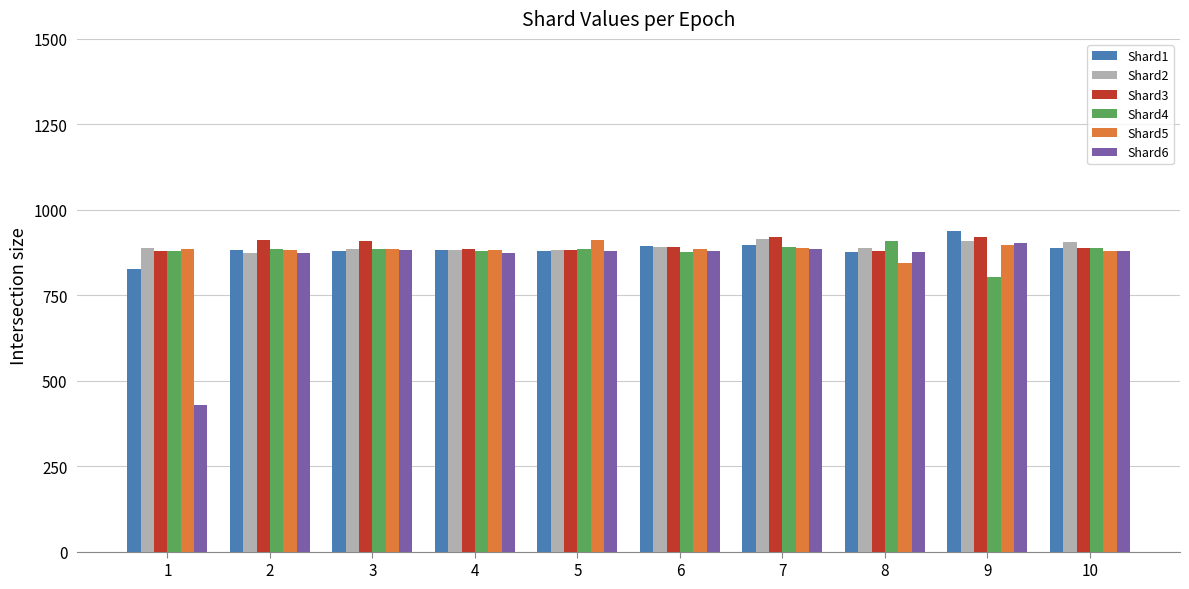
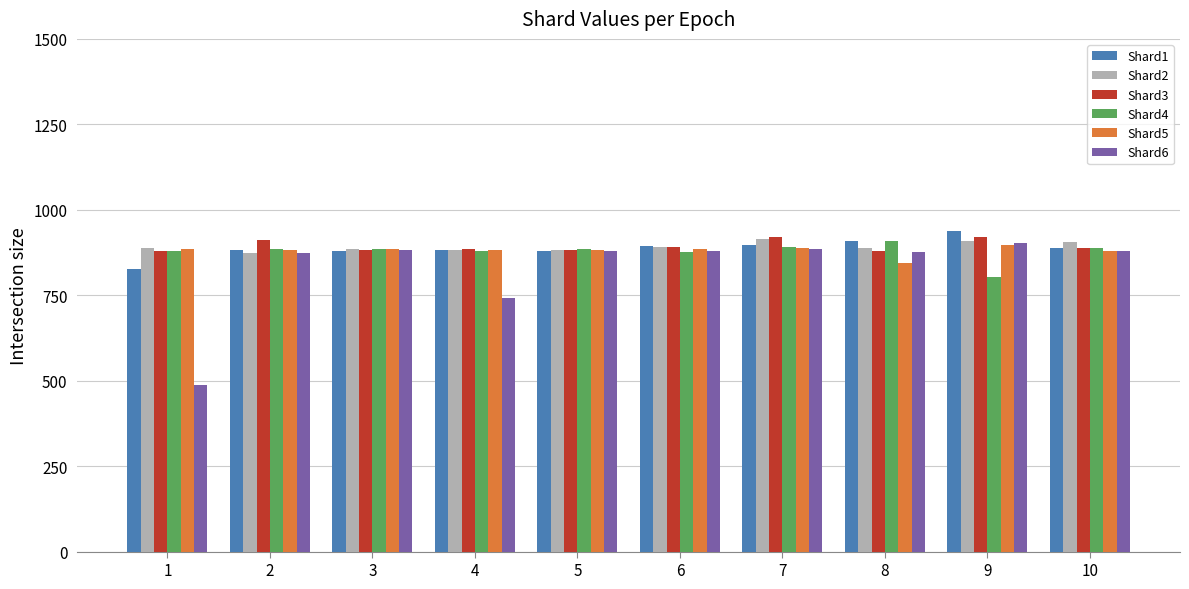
  {
    "Shard1": {
      "1": 830,
      "2": 880,
      "3": 880,
      "4": 880,
      "5": 880,
      "6": 890,
      "7": 900,
-     "8": 880,
+     "8": 910,
      "9": 940,
      "10": 890
    },
    "Shard2": {
      "1": 890,
      "2": 870,
      "3": 880,
      "4": 880,
      "5": 880,
      "6": 890,
      "7": 910,
      "8": 890,
      "9": 910,
      "10": 910
    },
    "Shard3": {
      "1": 880,
      "2": 910,
-     "3": 910,
+     "3": 880,
      "4": 880,
      "5": 880,
      "6": 890,
      "7": 920,
      "8": 880,
      "9": 920,
      "10": 890
    },
    "Shard4": {
      "1": 880,
      "2": 880,
      "3": 880,
      "4": 880,
      "5": 880,
      "6": 880,
      "7": 890,
      "8": 910,
      "9": 800,
      "10": 890
    },
    "Shard5": {
      "1": 890,
      "2": 880,
      "3": 890,
      "4": 880,
-     "5": 910,
+     "5": 880,
      "6": 890,
      "7": 890,
      "8": 840,
      "9": 900,
      "10": 880
    },
    "Shard6": {
-     "1": 430,
+     "1": 490,
      "2": 870,
      "3": 880,
-     "4": 870,
+     "4": 740,
      "5": 880,
      "6": 880,
      "7": 880,
      "8": 880,
      "9": 900,
      "10": 880
    }
  }
